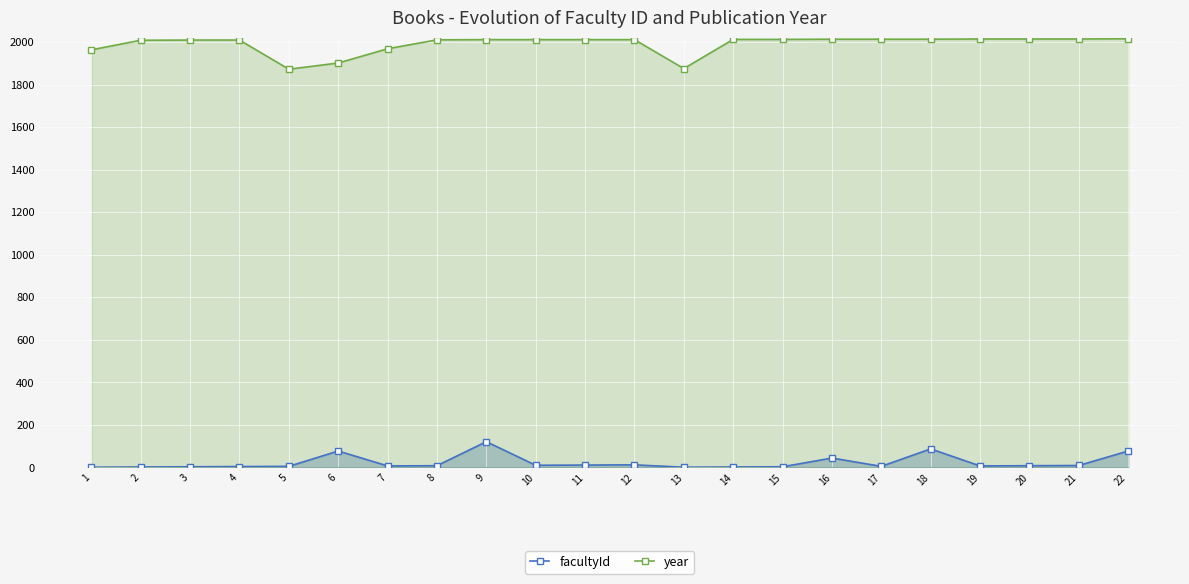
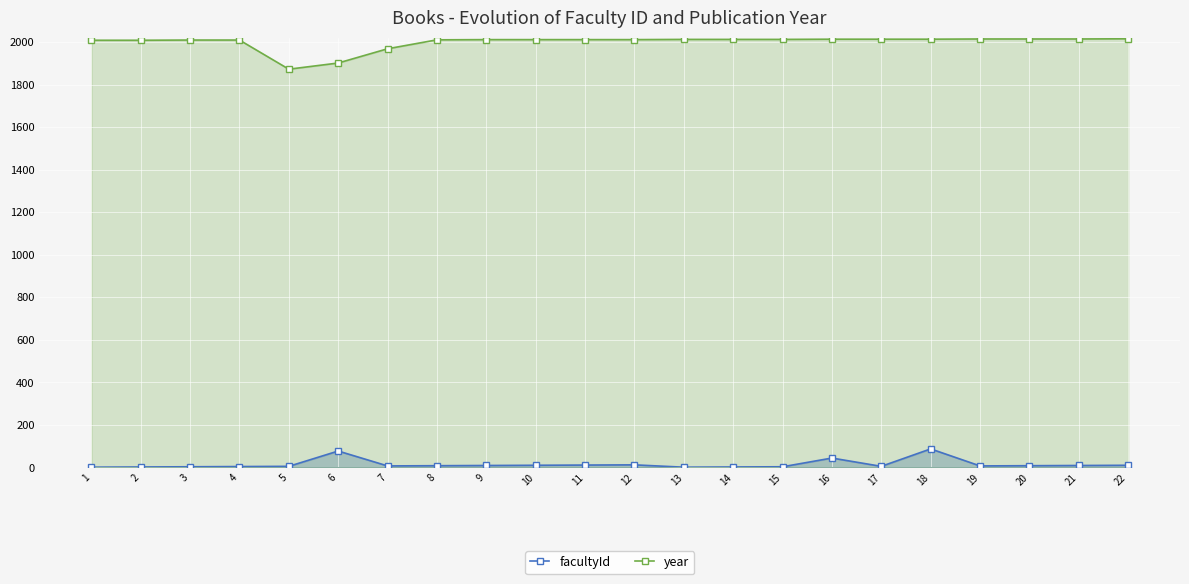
  {
    "facultyId": {
      "1": 0,
      "2": 0,
      "3": 0,
      "4": 0,
      "5": 10,
      "6": 80,
      "7": 10,
      "8": 10,
-     "9": 120,
+     "9": 10,
      "10": 10,
      "11": 10,
      "12": 10,
      "13": 0,
      "14": 0,
      "15": 0,
      "16": 40,
      "17": 10,
      "18": 90,
      "19": 10,
      "20": 10,
      "21": 10,
-     "22": 80
+     "22": 10
    },
    "year": {
-     "1": 1960,
+     "1": 2010,
      "2": 2010,
      "3": 2010,
      "4": 2010,
      "5": 1870,
      "6": 1900,
      "7": 1970,
      "8": 2010,
      "9": 2010,
      "10": 2010,
      "11": 2010,
      "12": 2010,
-     "13": 1880,
+     "13": 2010,
      "14": 2010,
      "15": 2010,
      "16": 2010,
      "17": 2010,
      "18": 2010,
      "19": 2010,
      "20": 2010,
      "21": 2010,
      "22": 2020
    }
  }
